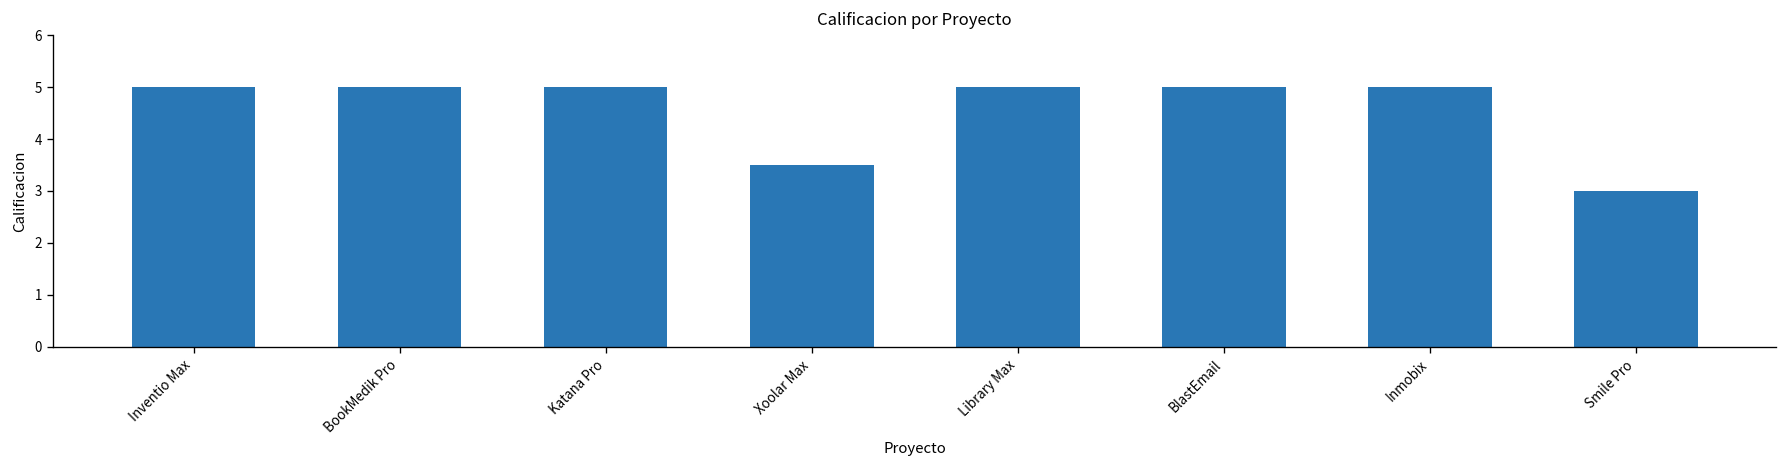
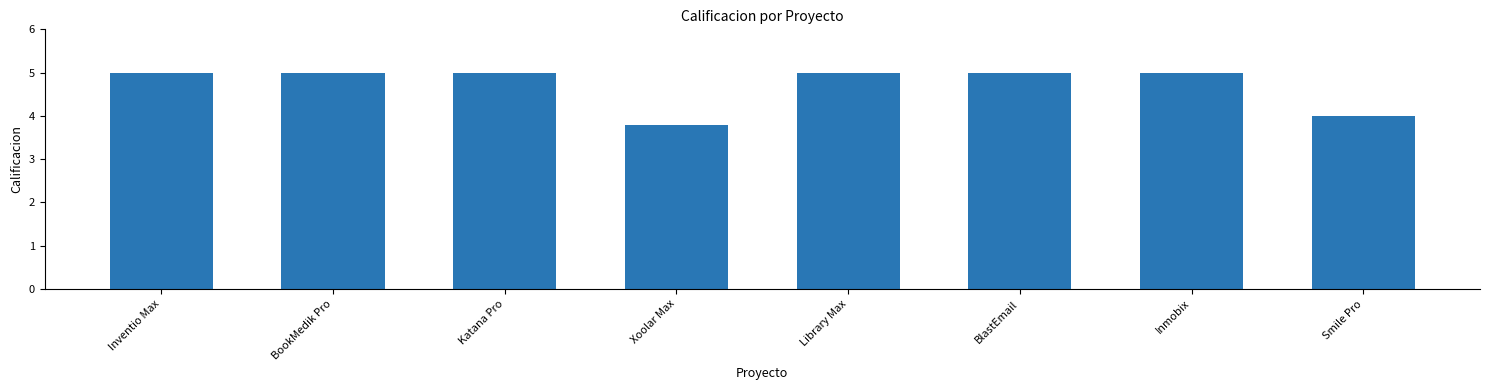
  {
    "Inventio Max": 5.0,
    "BookMedik Pro": 5.0,
    "Katana Pro": 5.0,
-   "Xoolar Max": 3.5,
+   "Xoolar Max": 3.8,
    "Library Max": 5.0,
    "BlastEmail": 5.0,
    "Inmobix": 5.0,
-   "Smile Pro": 3
+   "Smile Pro": 4
  }
